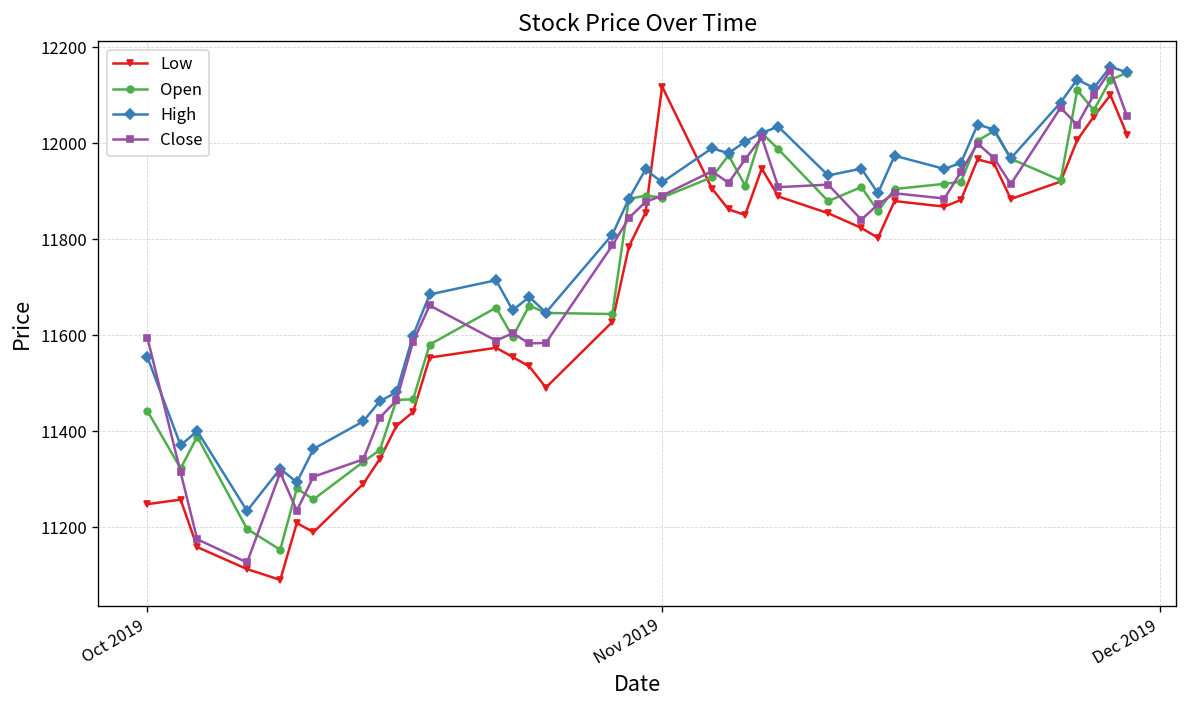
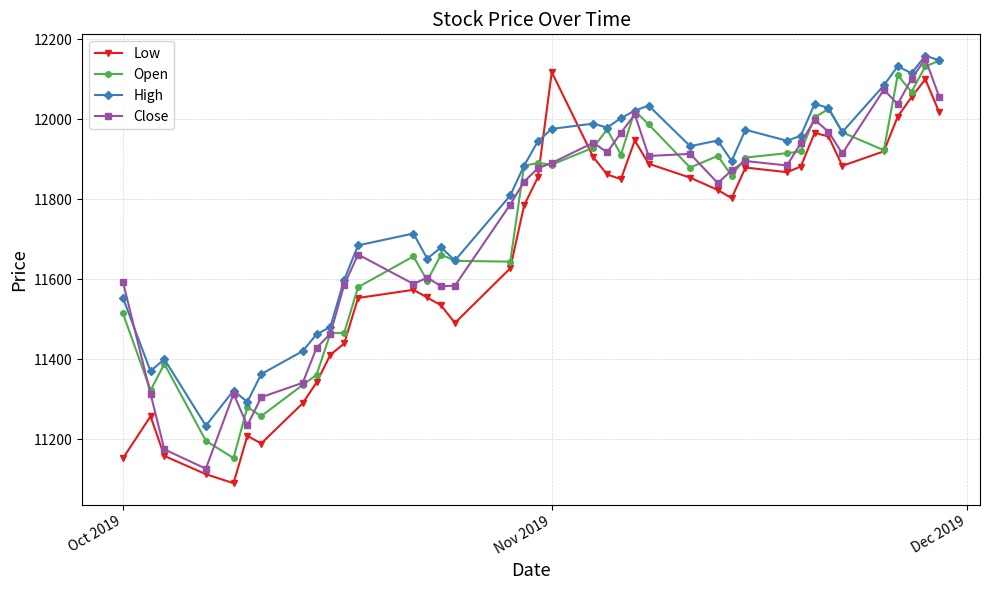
  {
    "Low": {
-     "Oct 2019": 11250,
+     "Oct 2019": 11150,
      "Nov 2019": 12120
    },
    "Open": {
-     "Oct 2019": 11440
+     "Oct 2019": 11520
    },
    "High": {
      "Oct 2019": 11550,
-     "Nov 2019": 11920
+     "Nov 2019": 11980
    },
    "Close": {
      "Oct 2019": 11590
    }
  }
